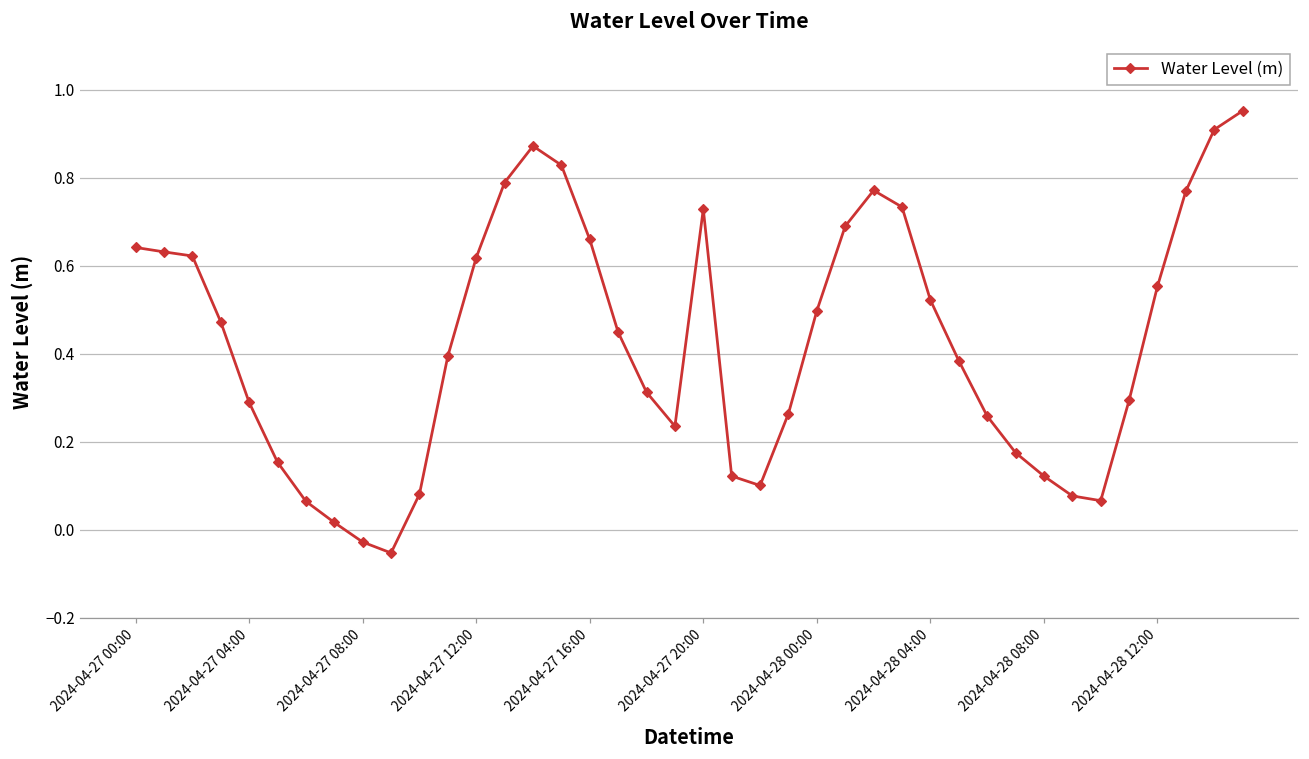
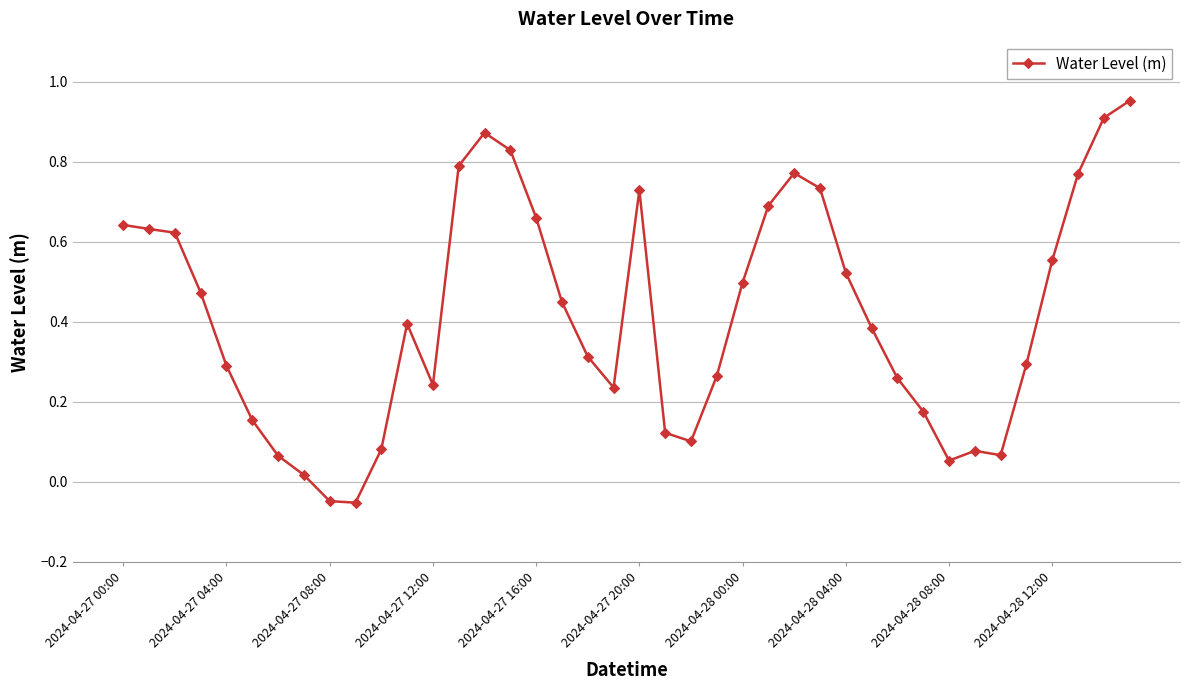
  {
    "2024-04-27 00:00": 0.64,
    "2024-04-27 04:00": 0.29,
-   "2024-04-27 08:00": -0.03,
-   "2024-04-27 12:00": 0.62,
+   "2024-04-27 08:00": -0.05,
+   "2024-04-27 12:00": 0.24,
    "2024-04-27 16:00": 0.66,
    "2024-04-27 20:00": 0.73,
    "2024-04-28 00:00": 0.50,
    "2024-04-28 04:00": 0.52,
-   "2024-04-28 08:00": 0.12,
+   "2024-04-28 08:00": 0.05,
    "2024-04-28 12:00": 0.55
  }
